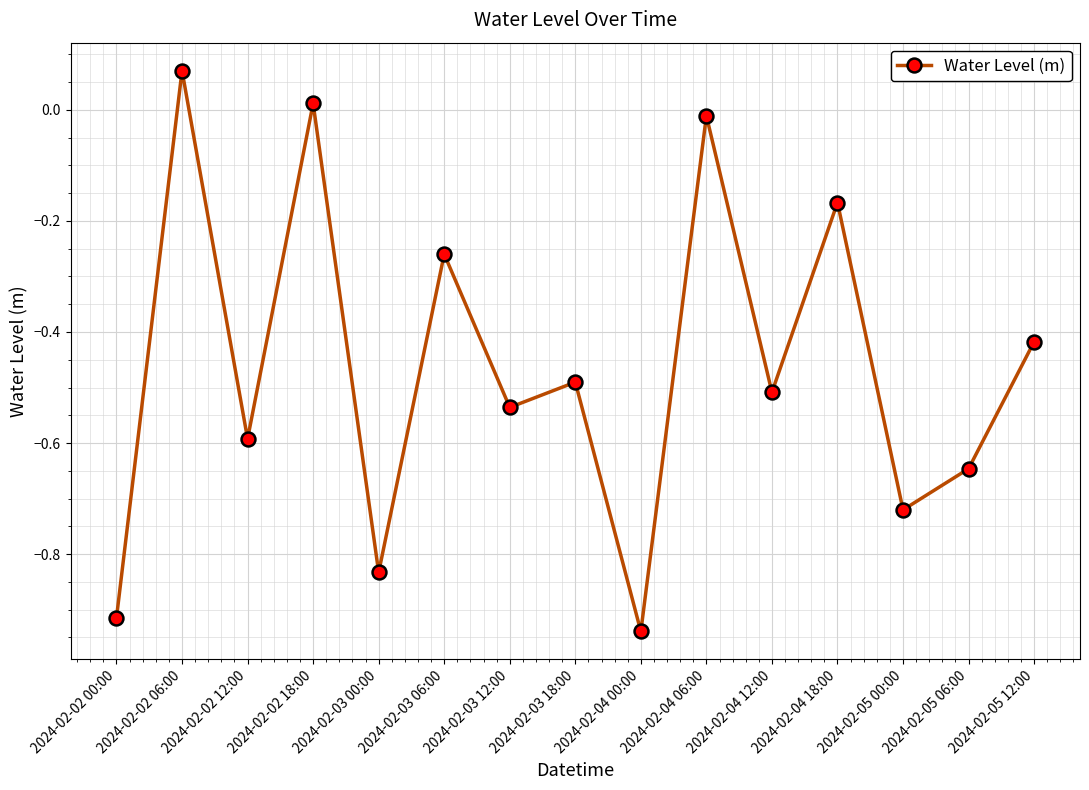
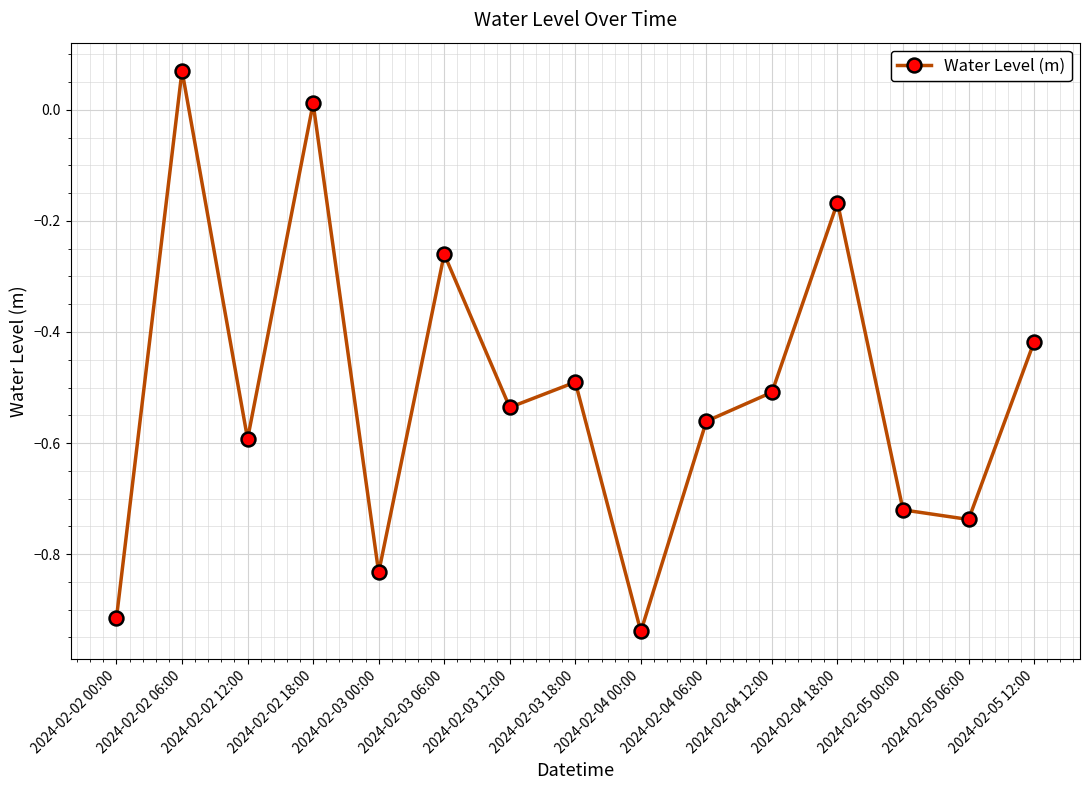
  {
    "2024-02-02 00:00": -0.91,
    "2024-02-02 06:00": 0.07,
    "2024-02-02 12:00": -0.59,
    "2024-02-02 18:00": 0.01,
    "2024-02-03 00:00": -0.83,
    "2024-02-03 06:00": -0.26,
    "2024-02-03 12:00": -0.54,
    "2024-02-03 18:00": -0.49,
    "2024-02-04 00:00": -0.94,
-   "2024-02-04 06:00": -0.01,
+   "2024-02-04 06:00": -0.56,
    "2024-02-04 12:00": -0.51,
    "2024-02-04 18:00": -0.17,
    "2024-02-05 00:00": -0.72,
-   "2024-02-05 06:00": -0.65,
+   "2024-02-05 06:00": -0.74,
    "2024-02-05 12:00": -0.42
  }
